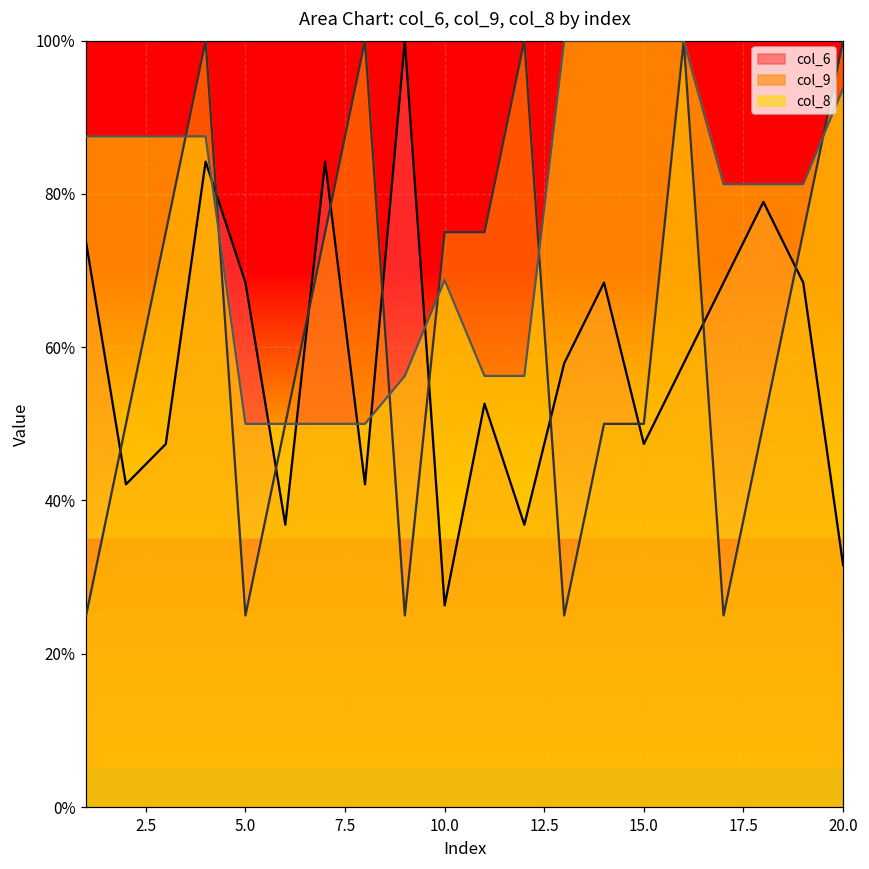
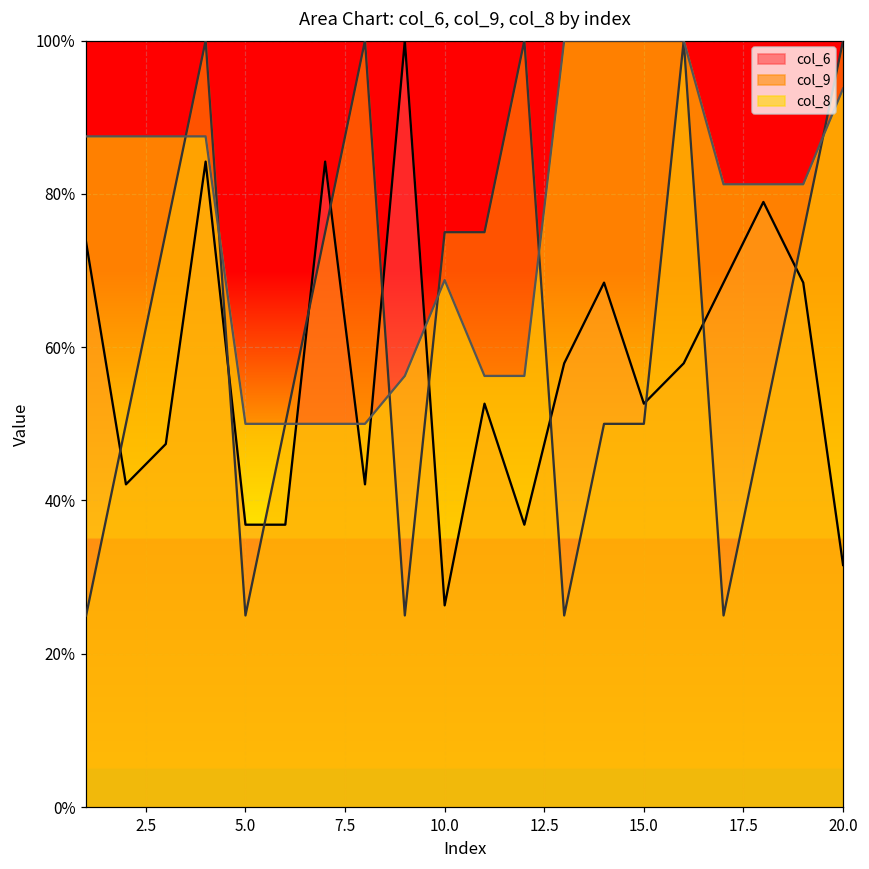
  {
    "col_6": {
-     "5.0": "68%",
+     "5.0": "37%",
      "10.0": "26%",
-     "15.0": "47%",
+     "15.0": "53%",
      "20.0": "32%"
    },
    "col_9": {
      "5.0": "25%",
      "10.0": "75%",
      "15.0": "50%",
      "20.0": "100%"
    },
    "col_8": {
      "5.0": "50%",
      "10.0": "69%",
      "15.0": "100%",
      "20.0": "94%"
    }
  }
